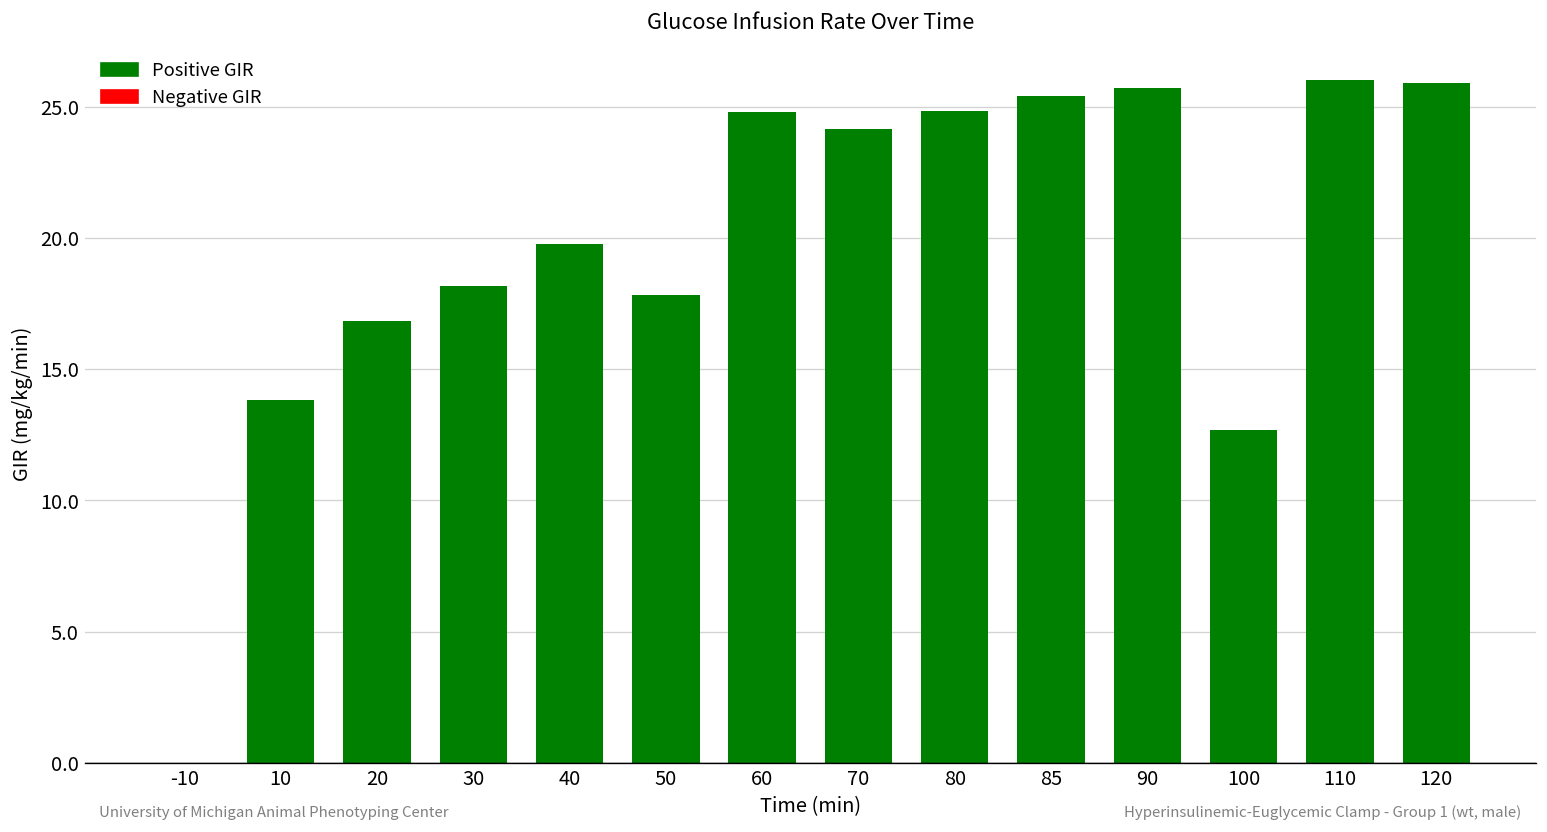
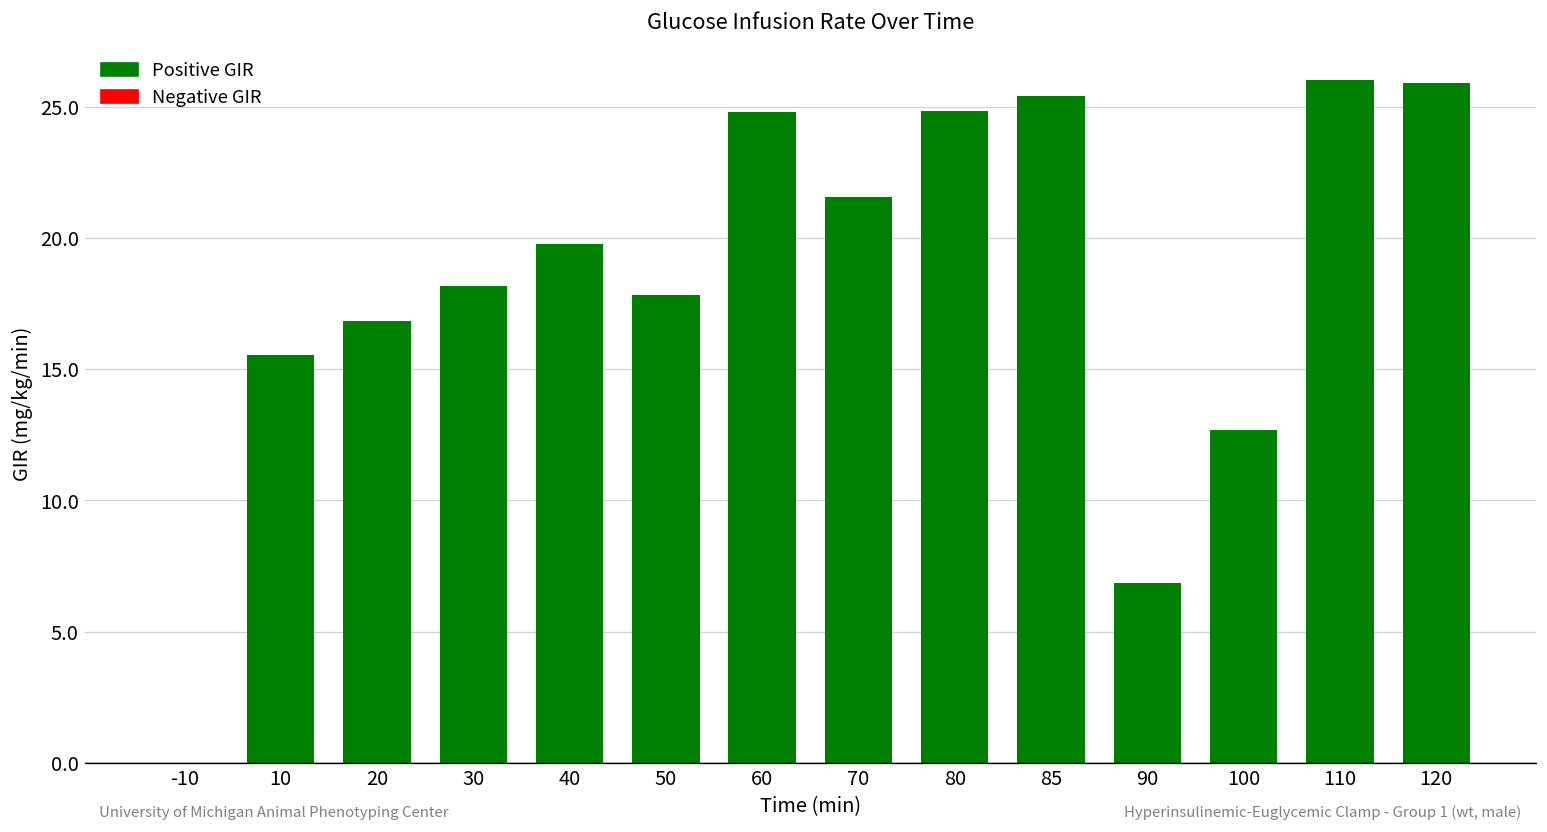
  {
    "-10": 0.0,
-   "10": 13.8,
+   "10": 15.6,
    "20": 16.9,
    "30": 18.2,
    "40": 19.8,
    "50": 17.9,
    "60": 24.8,
-   "70": 24.2,
+   "70": 21.6,
    "80": 24.9,
    "85": 25.4,
-   "90": 25.7,
+   "90": 6.9,
    "100": 12.7,
    "110": 26.1,
    "120": 25.9
  }
